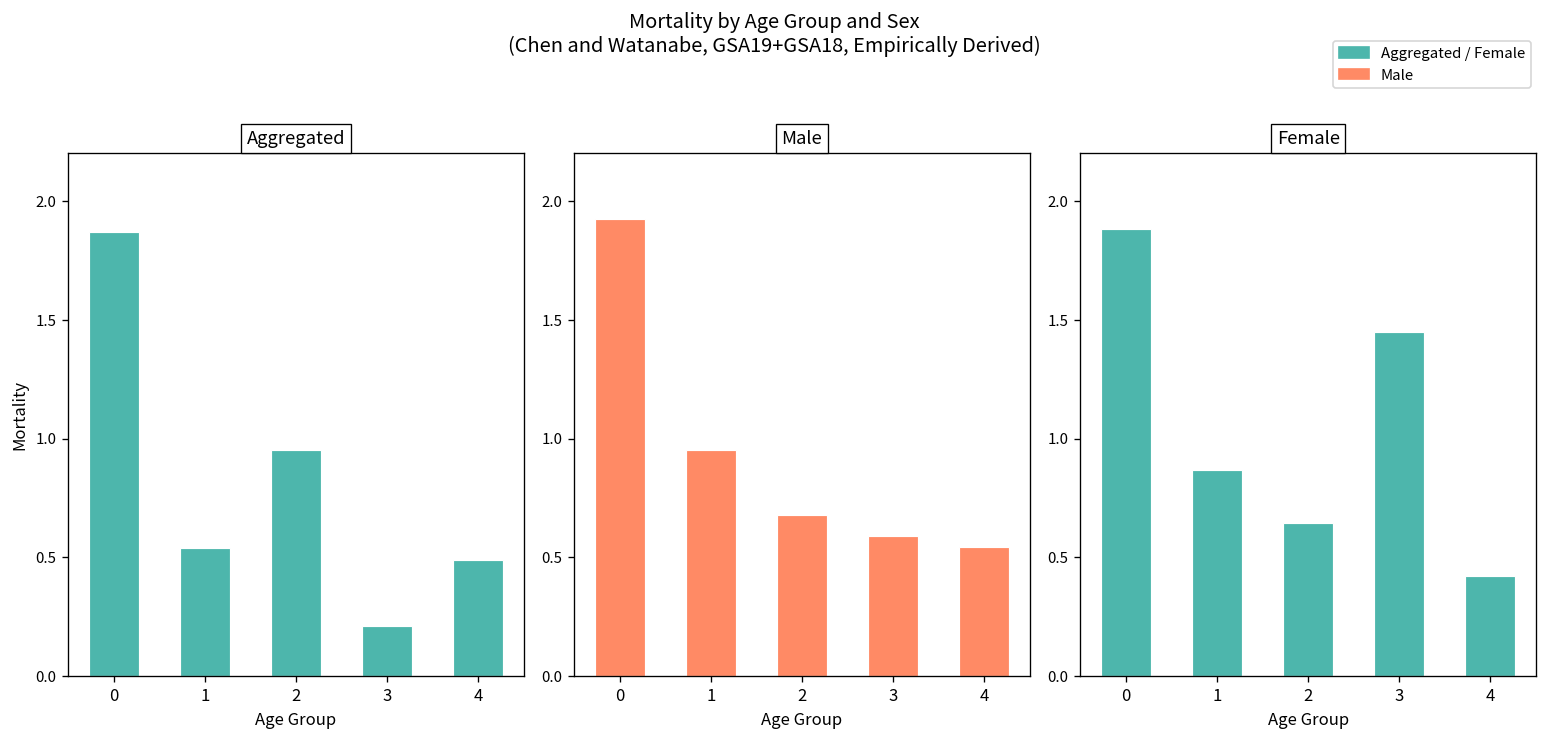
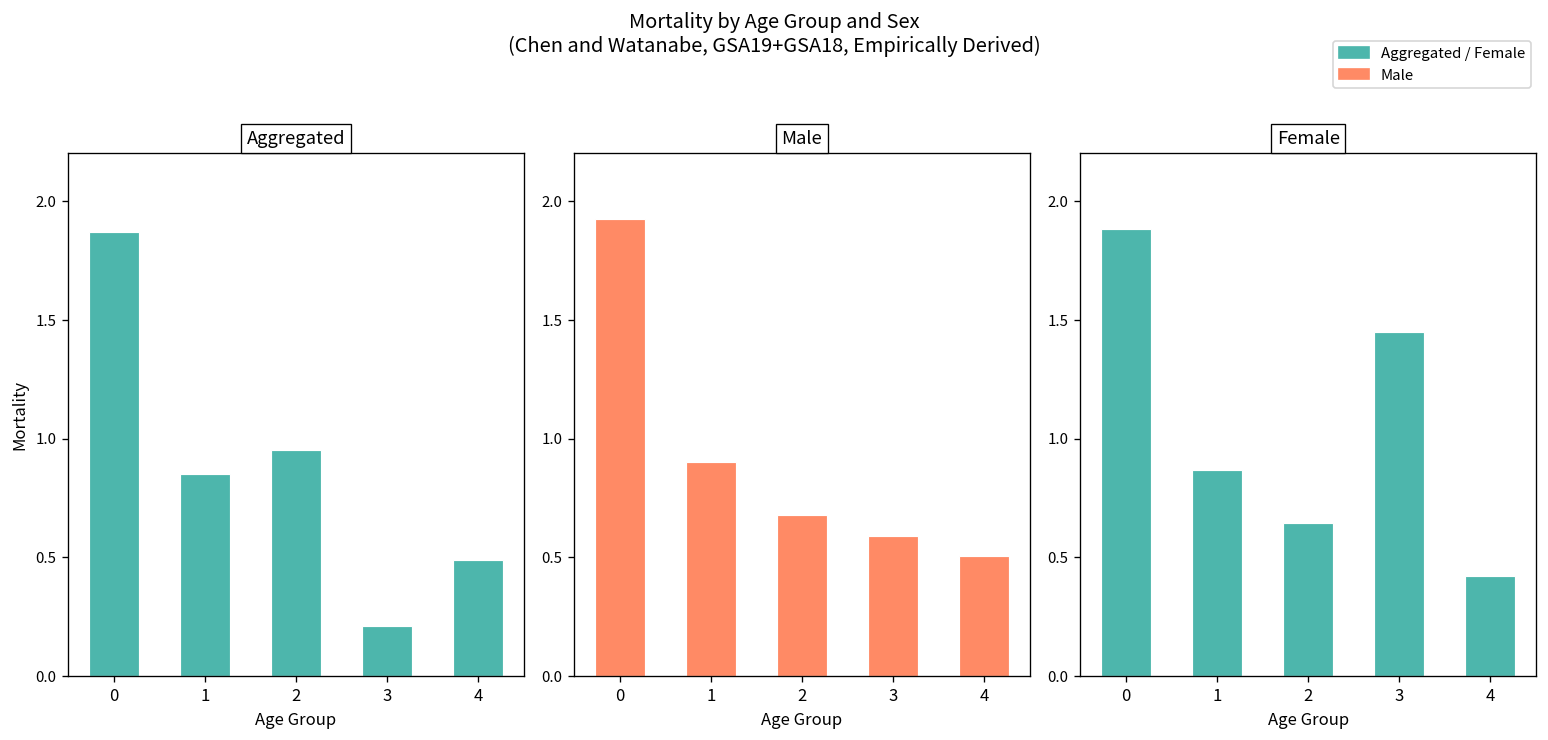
  {
    "Aggregated": {
      "0": 1.87,
-     "1": 0.54,
+     "1": 0.85,
      "2": 0.95,
      "3": 0.21,
      "4": 0.49
    },
    "Male": {
      "0": 1.92,
-     "1": 0.95,
+     "1": 0.90,
      "2": 0.68,
      "3": 0.59,
-     "4": 0.55
+     "4": 0.50
    },
    "Female": {
      "0": 1.88,
      "1": 0.87,
      "2": 0.64,
      "3": 1.45,
      "4": 0.42
    }
  }
